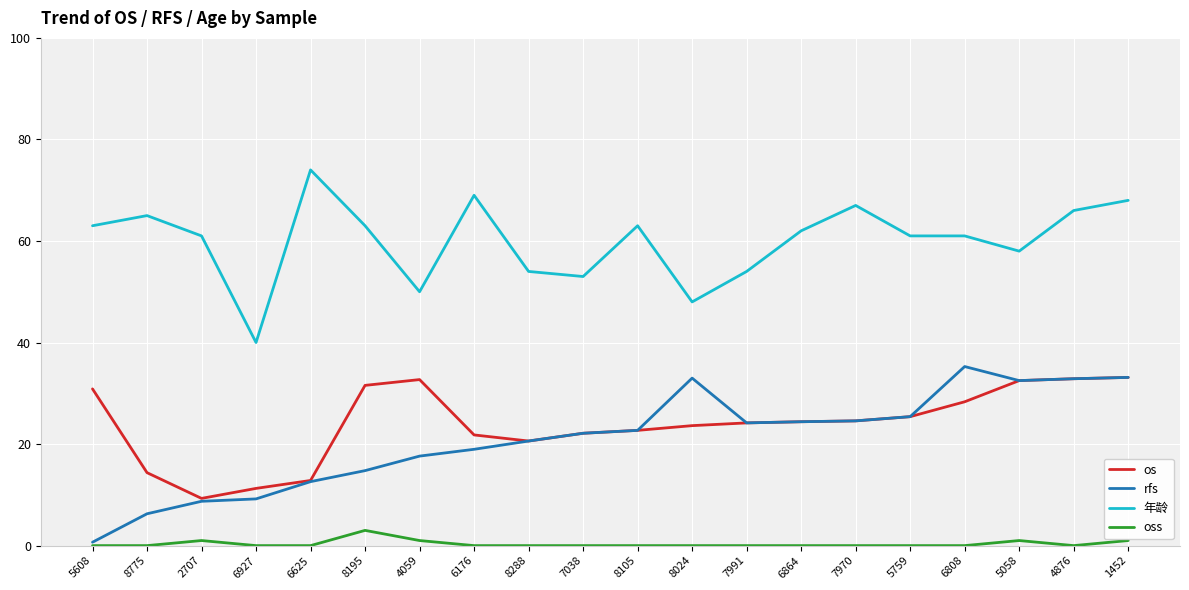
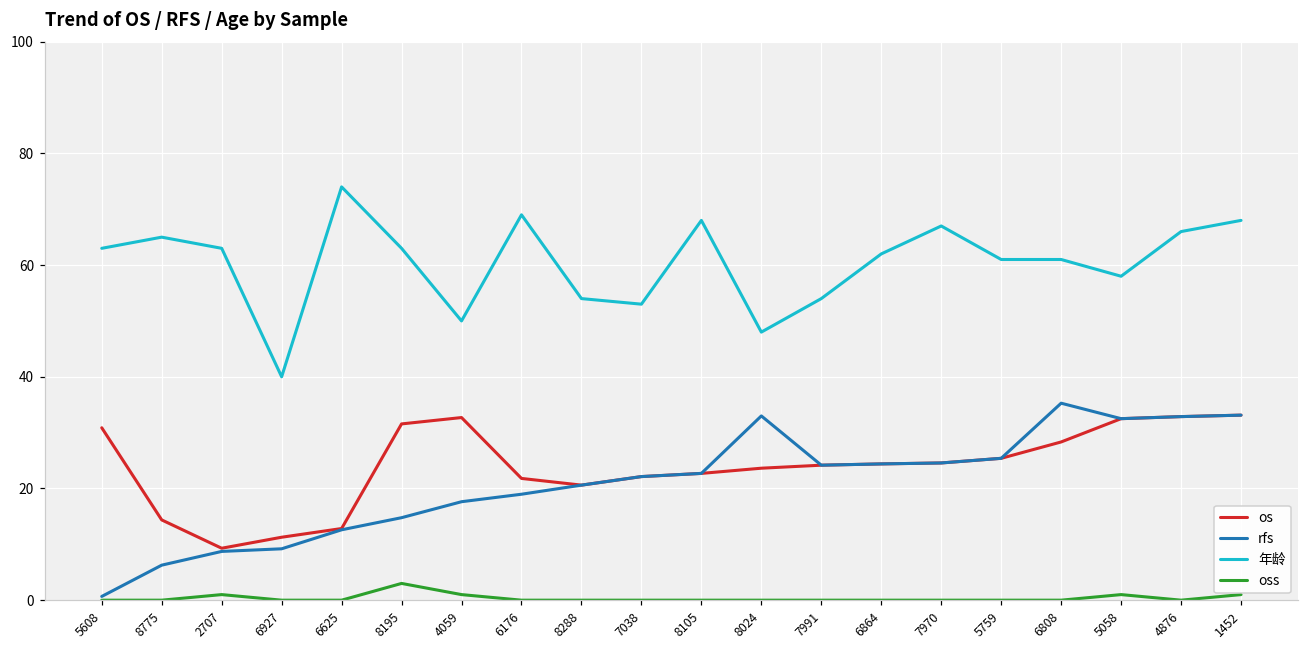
  {
    "os": {
      "5608": 31,
      "8775": 14,
      "2707": 9,
      "6927": 11,
      "8195": 32,
      "4059": 33,
      "6176": 22,
      "8024": 24,
      "6808": 28
    },
    "rfs": {
      "5608": 1,
      "8775": 6,
      "2707": 9,
      "6927": 9,
      "8195": 15,
      "4059": 18,
      "6176": 19,
      "8024": 33,
      "6808": 35
    },
    "年龄": {
      "5608": 63,
      "8775": 65,
-     "2707": 61,
+     "2707": 63,
      "6927": 40,
      "6625": 74,
      "8195": 63,
      "4059": 50,
      "6176": 69,
      "8288": 54,
      "7038": 53,
-     "8105": 63,
+     "8105": 68,
      "8024": 48,
      "7991": 54,
      "6864": 62,
      "7970": 67,
      "5759": 61,
      "6808": 61,
      "5058": 58,
      "4876": 66,
      "1452": 68
    },
    "oss": {
      "5608": 0,
      "8775": 0,
      "2707": 1,
      "6927": 0,
      "6625": 0,
      "8195": 3,
      "4059": 1,
      "6176": 0,
      "8288": 0,
      "7038": 0,
      "8105": 0,
      "8024": 0,
      "7991": 0,
      "6864": 0,
      "7970": 0,
      "5759": 0,
      "6808": 0,
      "5058": 1,
      "4876": 0,
      "1452": 1
    }
  }
